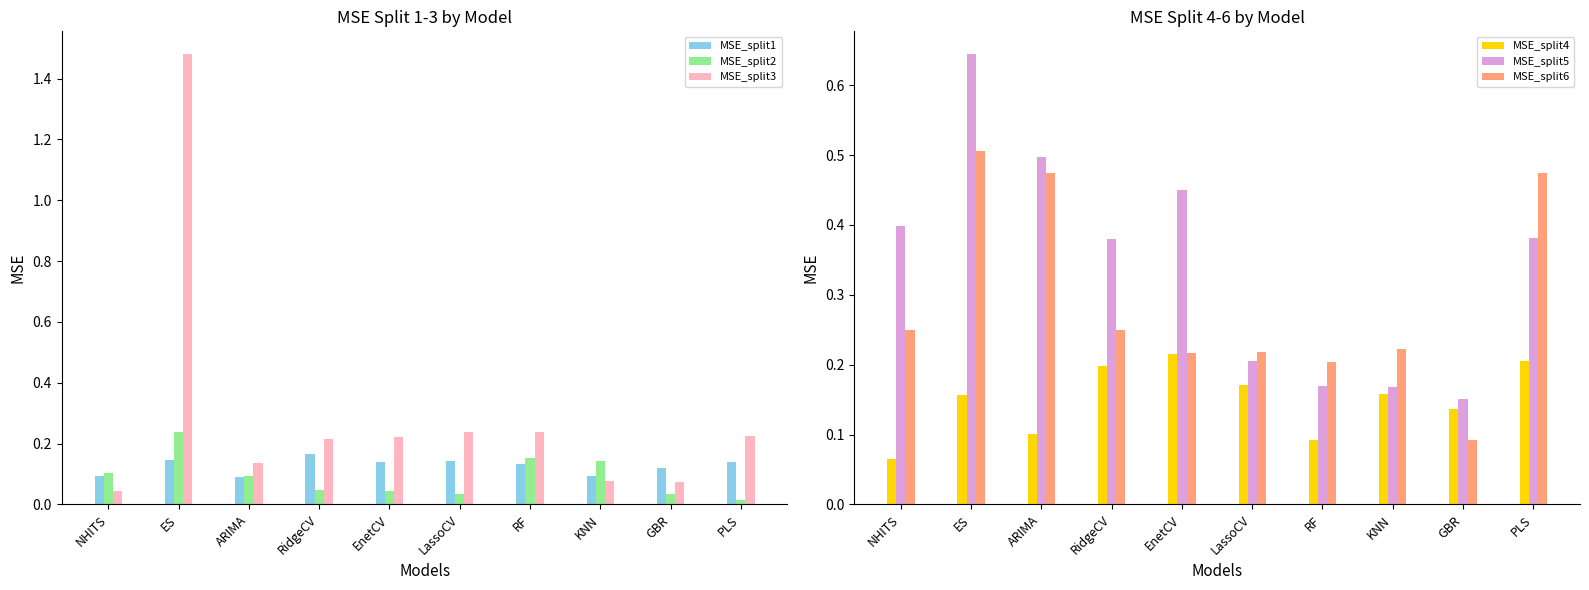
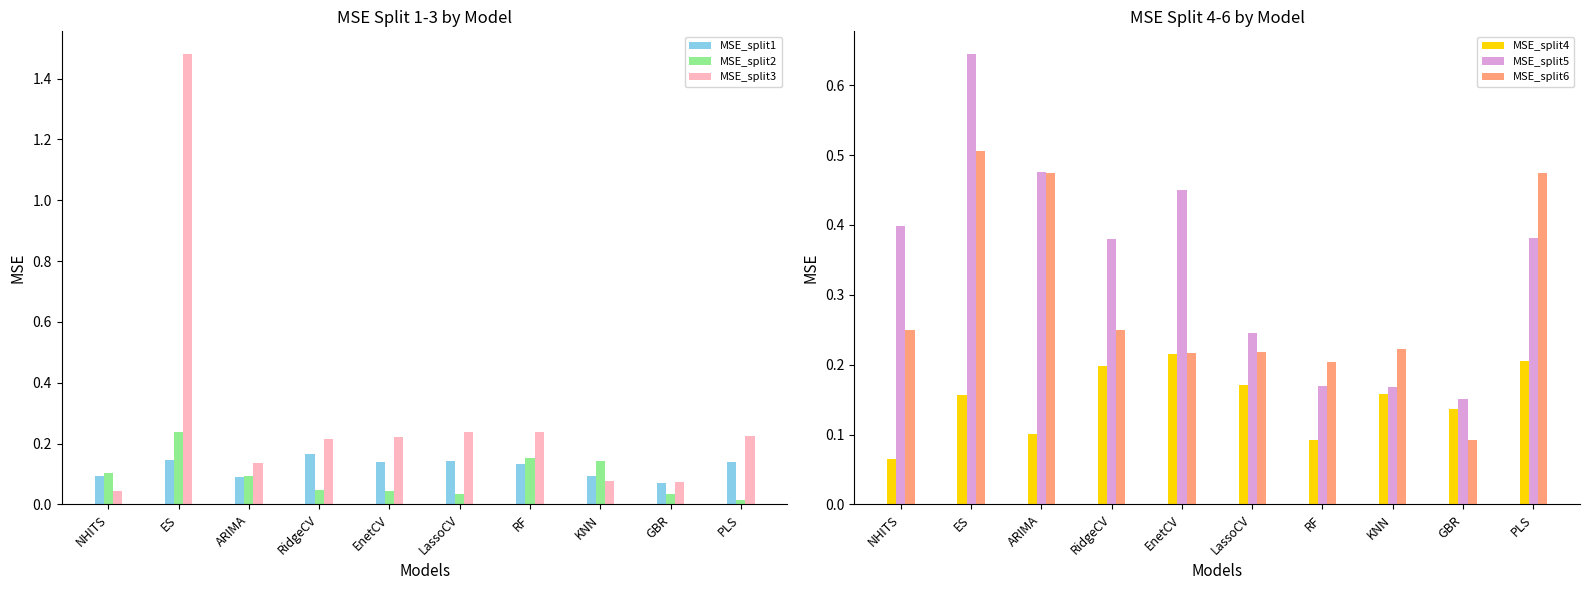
  {
    "MSE Split 1-3 by Model": {
      "MSE_split1": {
        "NHITS": 0.09,
        "ES": 0.15,
        "ARIMA": 0.09,
        "RidgeCV": 0.17,
        "EnetCV": 0.14,
        "LassoCV": 0.14,
        "RF": 0.13,
        "KNN": 0.09,
-       "GBR": 0.12,
+       "GBR": 0.07,
        "PLS": 0.14
      },
      "MSE_split2": {
        "NHITS": 0.10,
        "ES": 0.24,
        "ARIMA": 0.09,
        "RidgeCV": 0.05,
        "EnetCV": 0.04,
        "LassoCV": 0.03,
        "RF": 0.15,
        "KNN": 0.14,
        "GBR": 0.03,
        "PLS": 0.01
      },
      "MSE_split3": {
        "NHITS": 0.04,
        "ES": 1.48,
        "ARIMA": 0.14,
        "RidgeCV": 0.22,
        "EnetCV": 0.22,
        "LassoCV": 0.24,
        "RF": 0.24,
        "KNN": 0.08,
        "GBR": 0.07,
        "PLS": 0.23
      }
    },
    "MSE Split 4-6 by Model": {
      "MSE_split4": {
        "NHITS": 0.07,
        "ES": 0.16,
        "ARIMA": 0.10,
        "RidgeCV": 0.20,
        "EnetCV": 0.21,
        "LassoCV": 0.17,
        "RF": 0.09,
        "KNN": 0.16,
        "GBR": 0.14,
        "PLS": 0.21
      },
      "MSE_split5": {
        "NHITS": 0.40,
        "ES": 0.64,
-       "ARIMA": 0.50,
+       "ARIMA": 0.48,
        "RidgeCV": 0.38,
        "EnetCV": 0.45,
-       "LassoCV": 0.21,
+       "LassoCV": 0.25,
        "RF": 0.17,
        "KNN": 0.17,
        "GBR": 0.15,
        "PLS": 0.38
      },
      "MSE_split6": {
        "NHITS": 0.25,
        "ES": 0.51,
        "ARIMA": 0.48,
        "RidgeCV": 0.25,
        "EnetCV": 0.22,
        "LassoCV": 0.22,
        "RF": 0.20,
        "KNN": 0.22,
        "GBR": 0.09,
        "PLS": 0.47
      }
    }
  }
